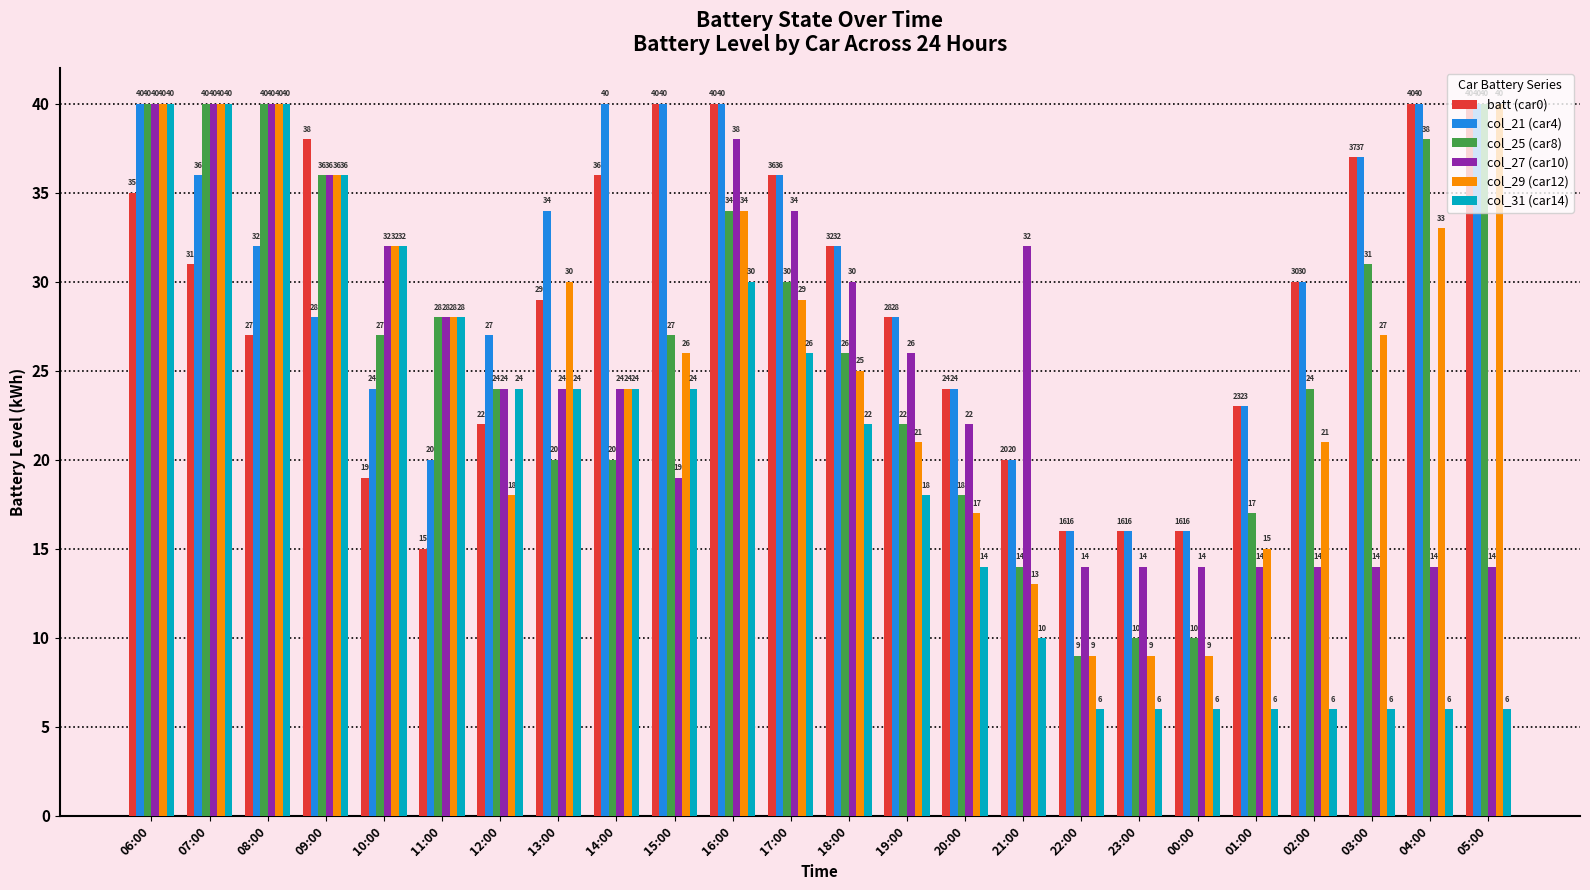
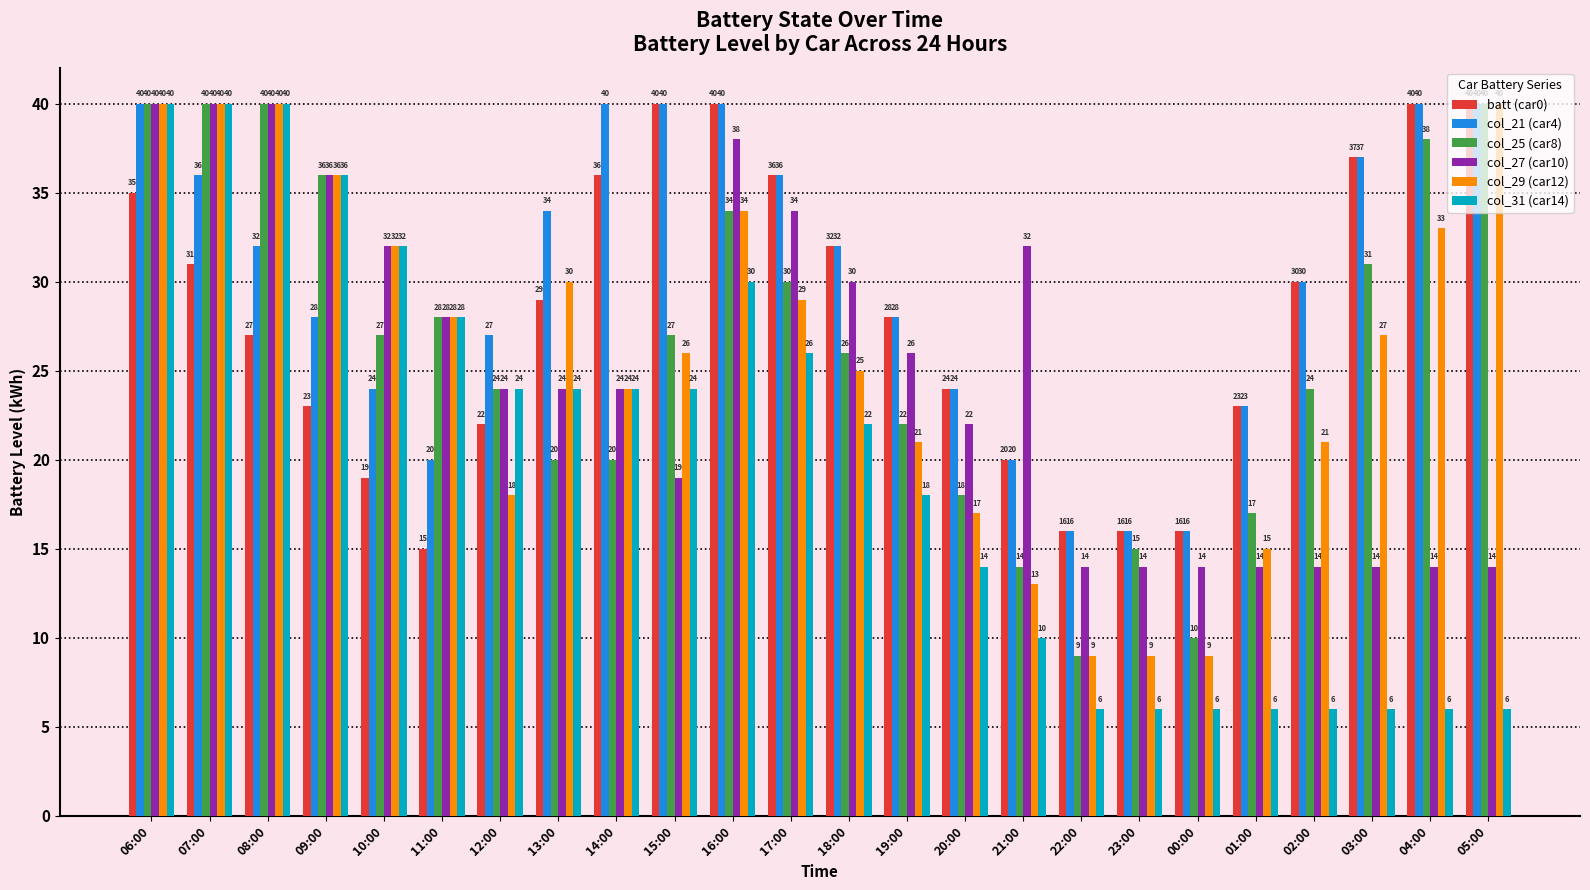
  {
    "batt (car0)": {
      "06:00": 35,
      "07:00": 31,
      "08:00": 27,
-     "09:00": 38,
+     "09:00": 23,
      "10:00": 19,
      "11:00": 15,
      "12:00": 22,
      "13:00": 29,
      "14:00": 36
    },
    "col_25 (car8)": {
      "10:00": 27,
      "13:00": 20,
      "14:00": 20,
      "15:00": 27,
      "16:00": 34,
      "17:00": 30,
      "18:00": 26,
      "19:00": 22,
      "20:00": 18,
      "21:00": 14,
      "22:00": 9,
-     "23:00": 10,
+     "23:00": 15,
      "00:00": 10,
      "01:00": 17,
      "02:00": 24,
      "03:00": 31,
      "04:00": 38
    },
    "col_27 (car10)": {
      "13:00": 24,
      "15:00": 19,
      "16:00": 38,
      "17:00": 34,
      "18:00": 30,
      "19:00": 26,
      "20:00": 22,
      "21:00": 32,
      "22:00": 14,
      "23:00": 14,
      "00:00": 14,
      "01:00": 14,
      "02:00": 14,
      "03:00": 14,
      "04:00": 14,
      "05:00": 14
    },
    "col_29 (car12)": {
      "12:00": 18,
      "13:00": 30,
      "15:00": 26,
      "16:00": 34,
      "17:00": 29,
      "18:00": 25,
      "19:00": 21,
      "20:00": 17,
      "21:00": 13,
      "22:00": 9,
      "23:00": 9,
      "00:00": 9,
      "01:00": 15,
      "02:00": 21,
      "03:00": 27,
      "04:00": 33
    }
  }
